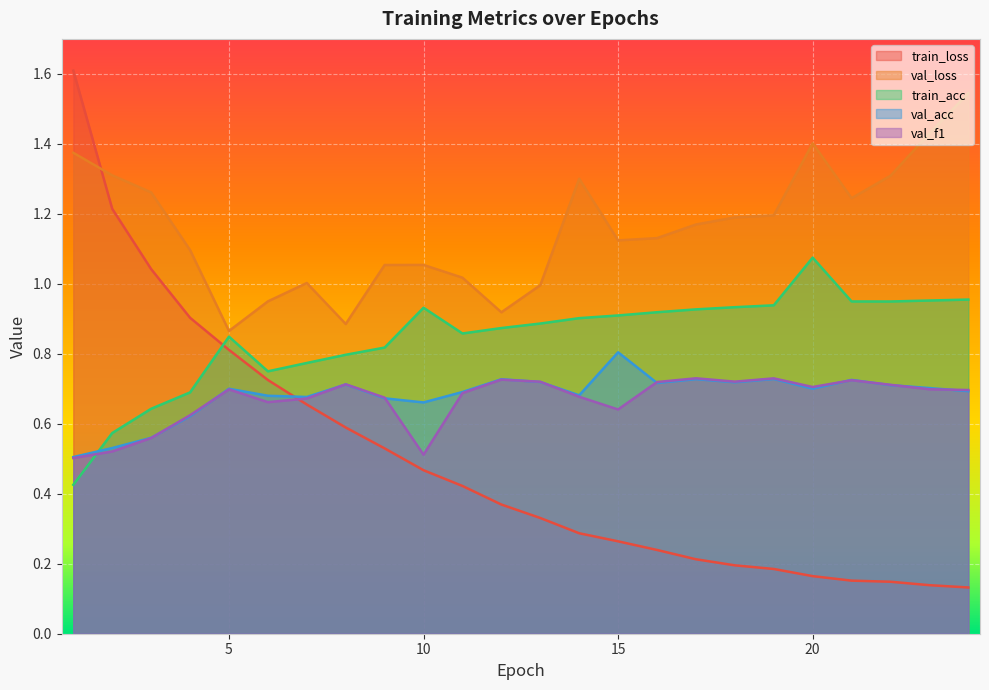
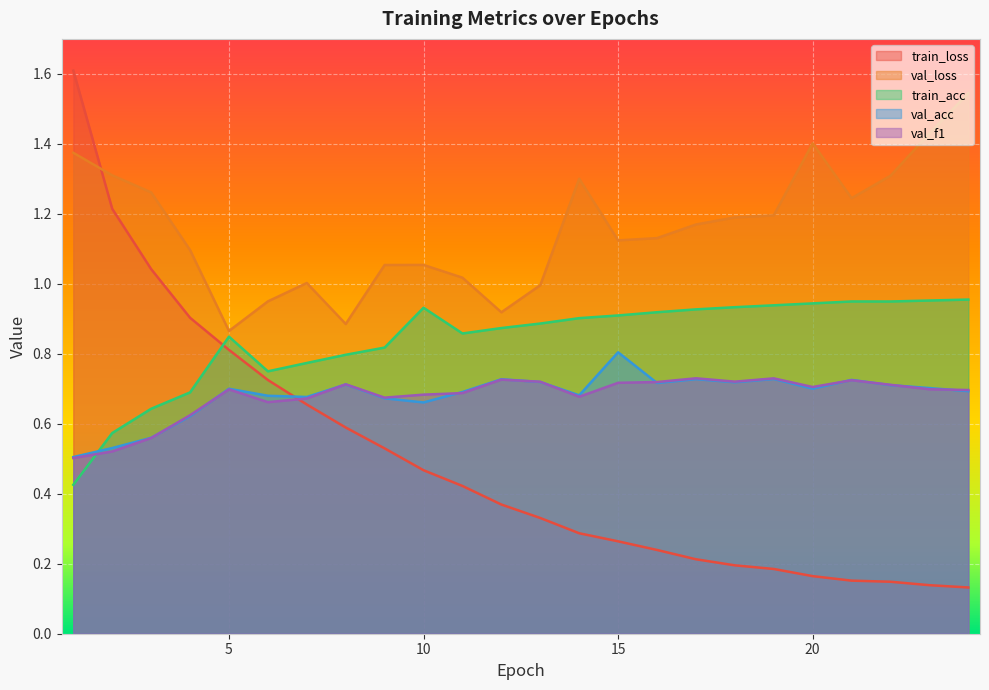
  {
    "train_acc": {
      "5": 0.85,
      "10": 0.93,
      "15": 0.91,
-     "20": 1.07
+     "20": 0.94
    },
    "val_acc": {
      "10": 0.66,
      "15": 0.80
    },
    "val_f1": {
-     "10": 0.51,
-     "15": 0.64
+     "10": 0.68,
+     "15": 0.72
    }
  }
